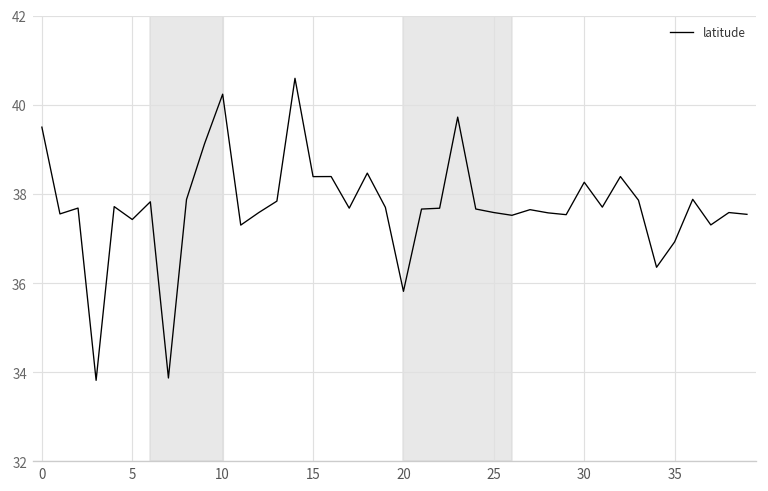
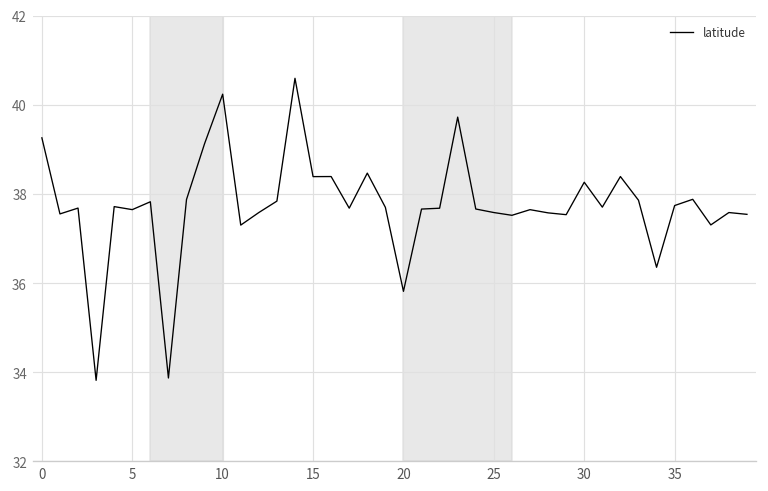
  {
-   "0": 39.5,
-   "5": 37.4,
+   "0": 39.3,
+   "5": 37.6,
    "10": 40.2,
    "15": 38.4,
    "20": 35.8,
    "25": 37.6,
    "30": 38.3,
-   "35": 36.9
+   "35": 37.7
  }
